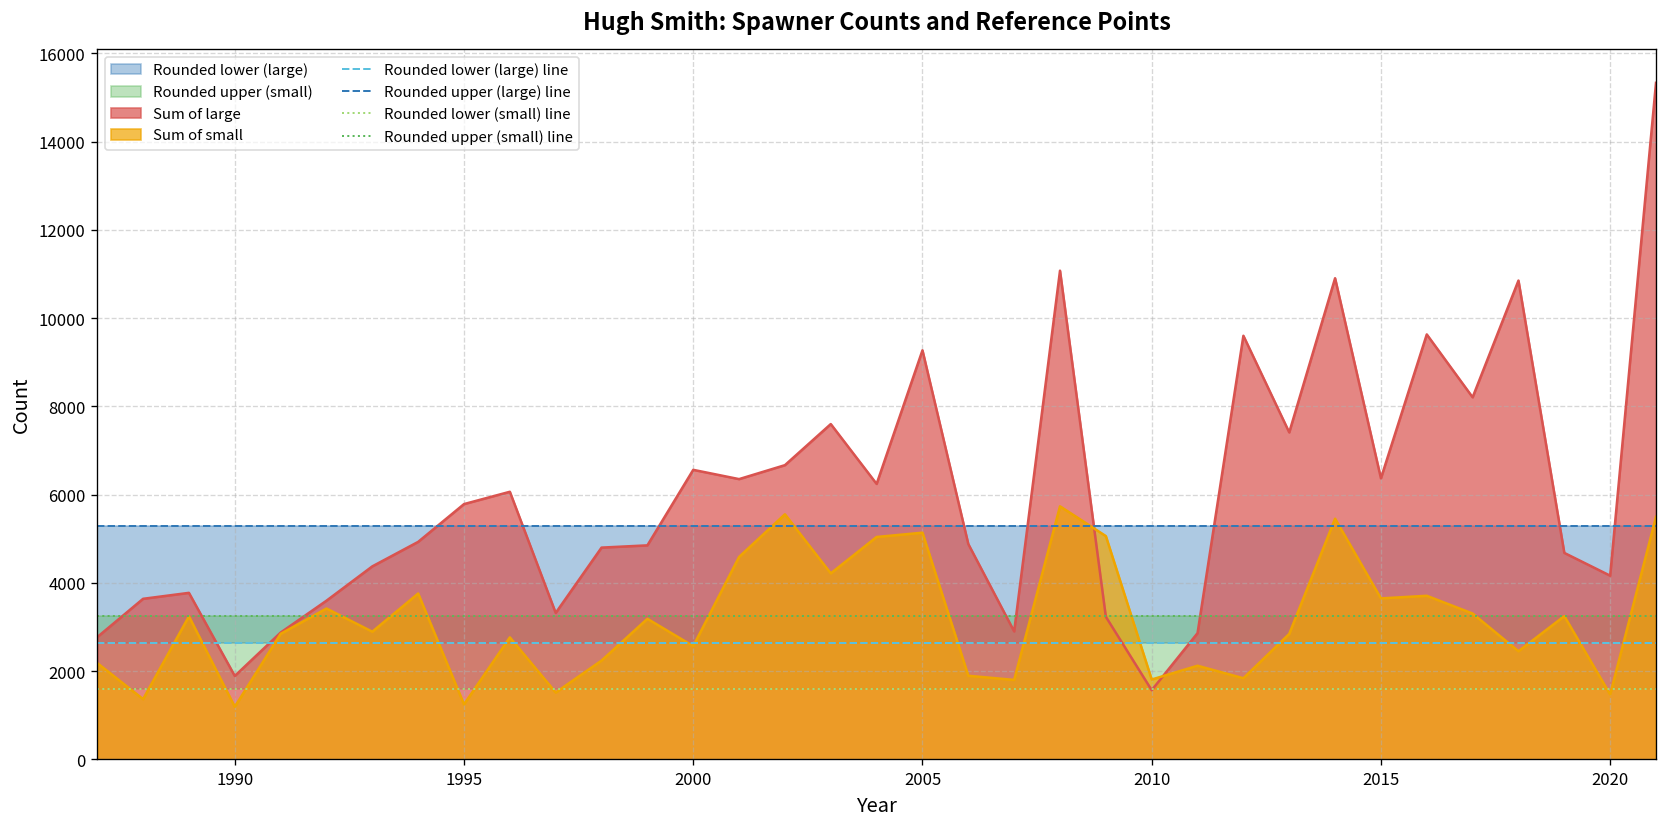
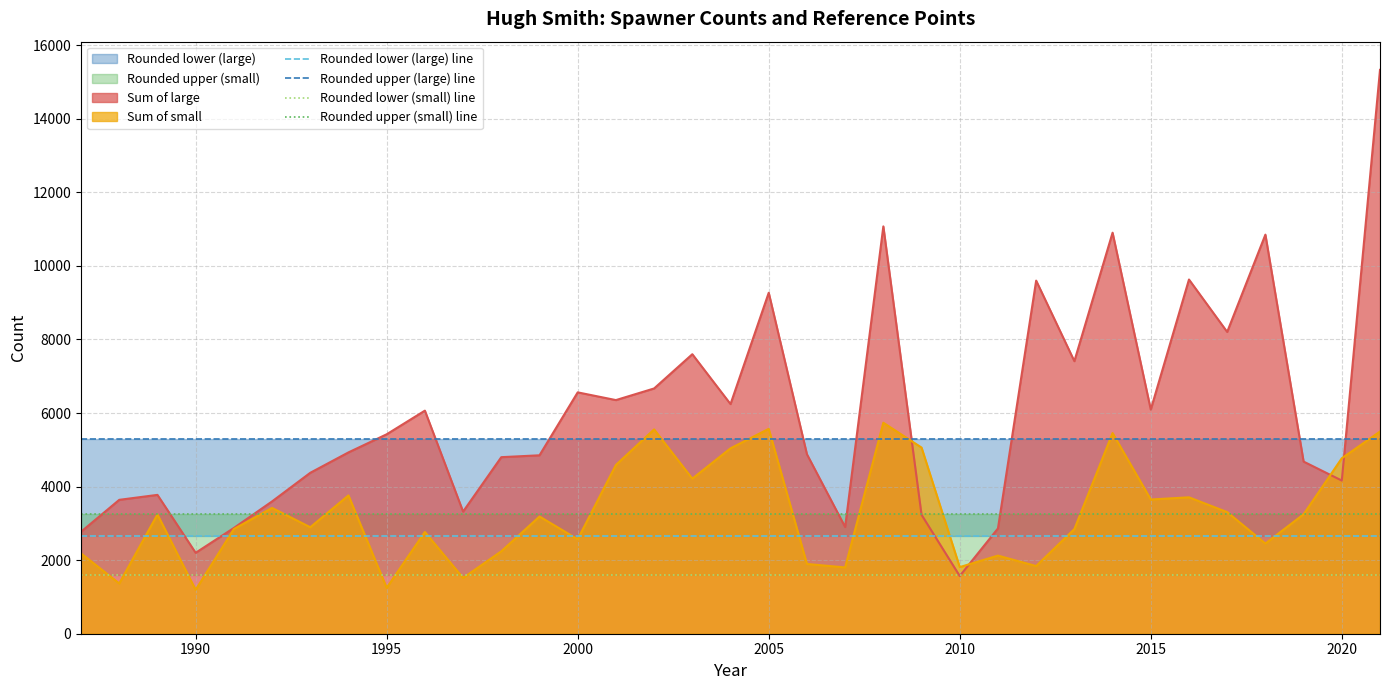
  {
    "Rounded lower (large)": {
      "1990": 5300,
      "1995": 5300,
      "2000": 5300,
      "2005": 5300,
      "2010": 5300,
      "2015": 5300,
      "2020": 5300
    },
    "Rounded upper (small)": {
      "1990": 3300,
      "1995": 3300,
      "2000": 3300,
      "2005": 3300,
      "2010": 3300,
      "2015": 3300,
      "2020": 3300
    },
    "Sum of large": {
-     "1990": 1900,
-     "1995": 5800,
+     "1990": 2200,
+     "1995": 5400,
      "2000": 6600,
      "2005": 9300,
-     "2015": 6400,
+     "2015": 6100,
      "2020": 4200
    },
    "Rounded lower (large) line": {
      "1990": 2700,
      "1995": 2700,
      "2000": 2700,
      "2005": 2700,
      "2010": 2700,
      "2015": 2700,
      "2020": 2700
    },
    "Sum of small": {
      "1990": 1200,
      "1995": 1200,
      "2000": 2600,
-     "2005": 5100,
+     "2005": 5600,
      "2010": 1800,
      "2015": 3600,
-     "2020": 1500
+     "2020": 4800
    },
    "Rounded lower (small) line": {
      "1990": 1600,
      "1995": 1600,
      "2000": 1600,
      "2005": 1600,
      "2015": 1600,
      "2020": 1600
    }
  }
